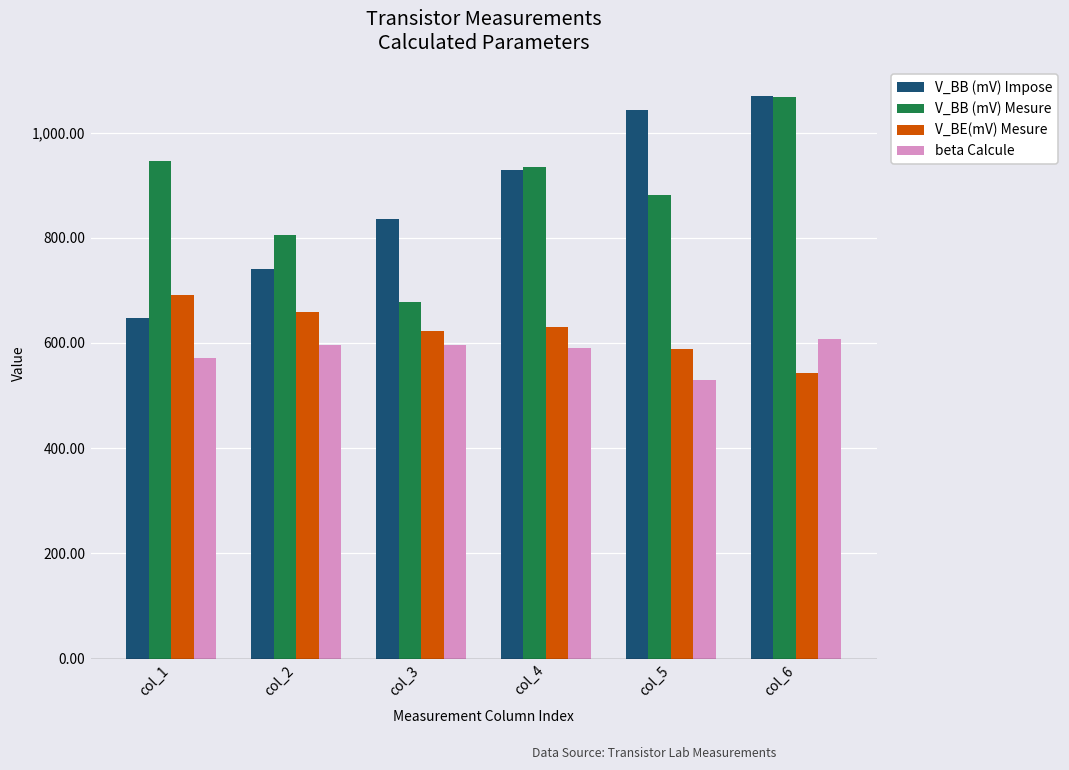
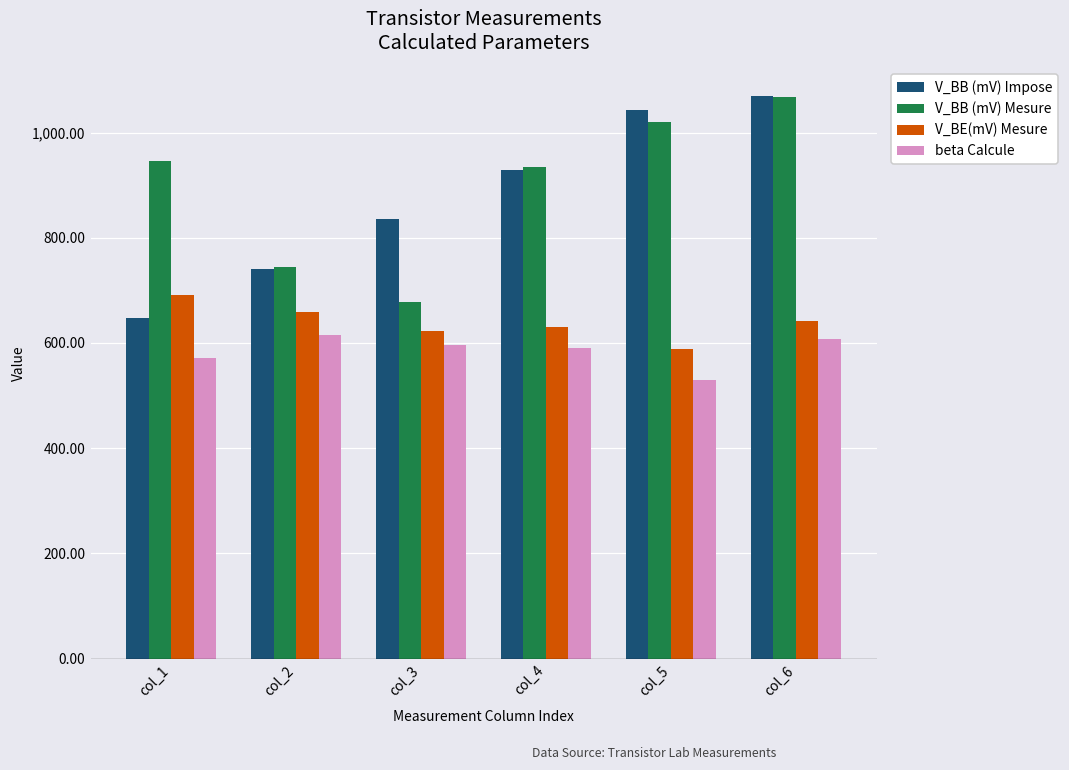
  {
    "V_BB (mV) Impose": {
      "col_1": "650",
      "col_2": "740",
      "col_3": "840",
      "col_4": "930",
      "col_5": "1,040",
      "col_6": "1,070"
    },
    "V_BB (mV) Mesure": {
      "col_1": "950",
-     "col_2": "810",
+     "col_2": "740",
      "col_3": "680",
      "col_4": "930",
-     "col_5": "880",
+     "col_5": "1,020",
      "col_6": "1,070"
    },
    "V_BE(mV) Mesure": {
      "col_1": "690",
      "col_2": "660",
      "col_3": "620",
      "col_4": "630",
      "col_5": "590",
-     "col_6": "540"
+     "col_6": "640"
    },
    "beta Calcule": {
      "col_1": "570",
-     "col_2": "600",
+     "col_2": "620",
      "col_3": "600",
      "col_4": "590",
      "col_5": "530",
      "col_6": "610"
    }
  }
